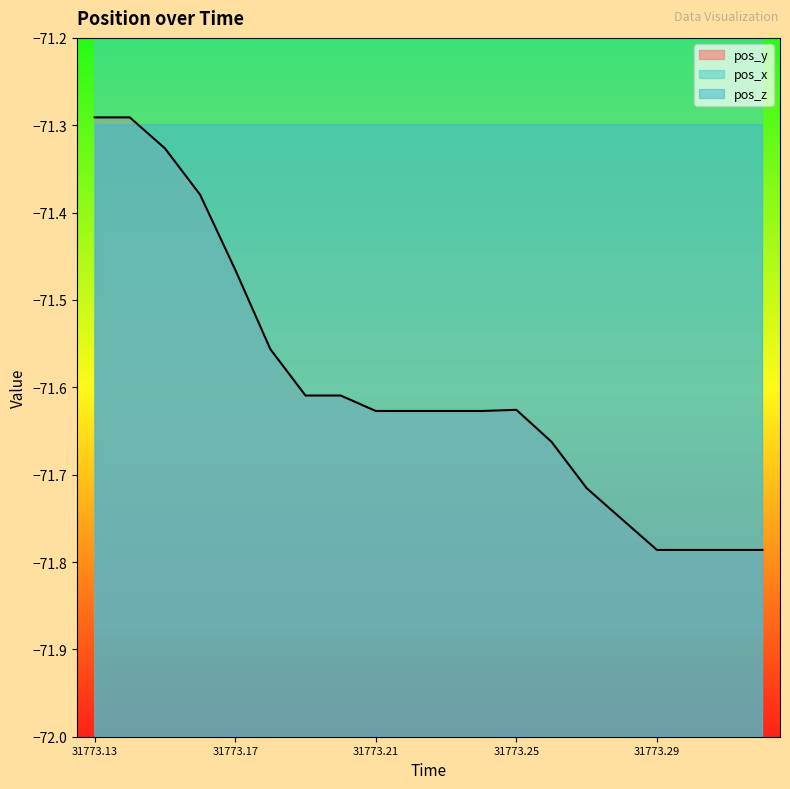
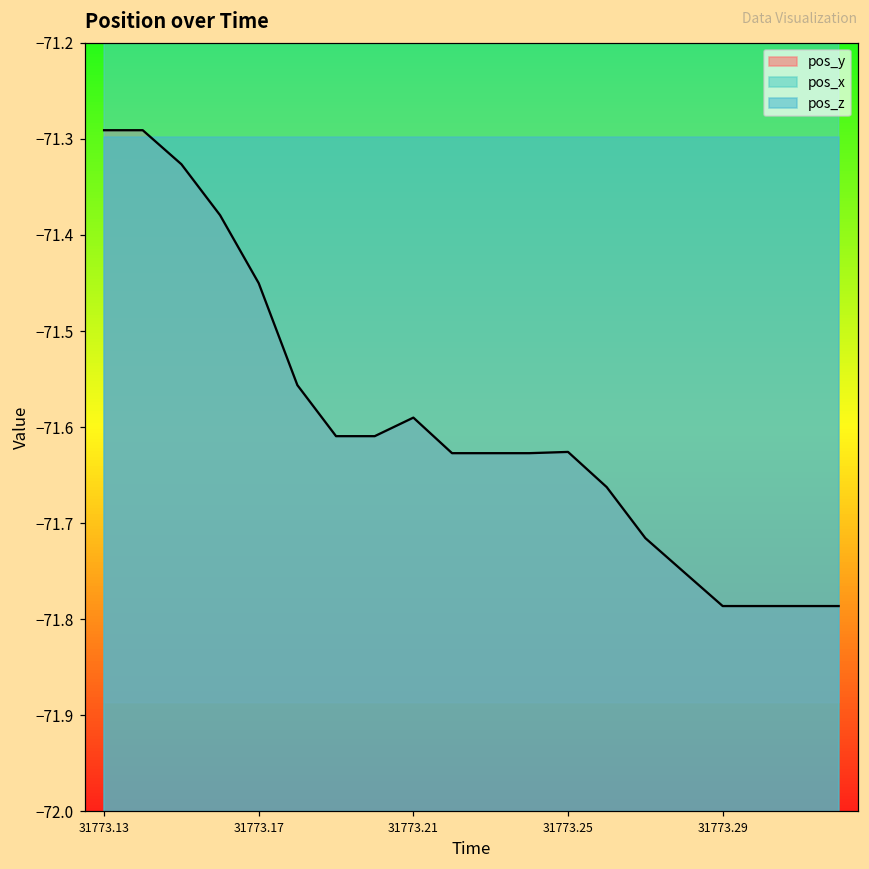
  {
    "pos_y": {
      "31773.13": -71.29,
-     "31773.17": -71.47,
-     "31773.21": -71.63,
+     "31773.17": -71.45,
+     "31773.21": -71.59,
      "31773.25": -71.63,
      "31773.29": -71.79
    }
  }
